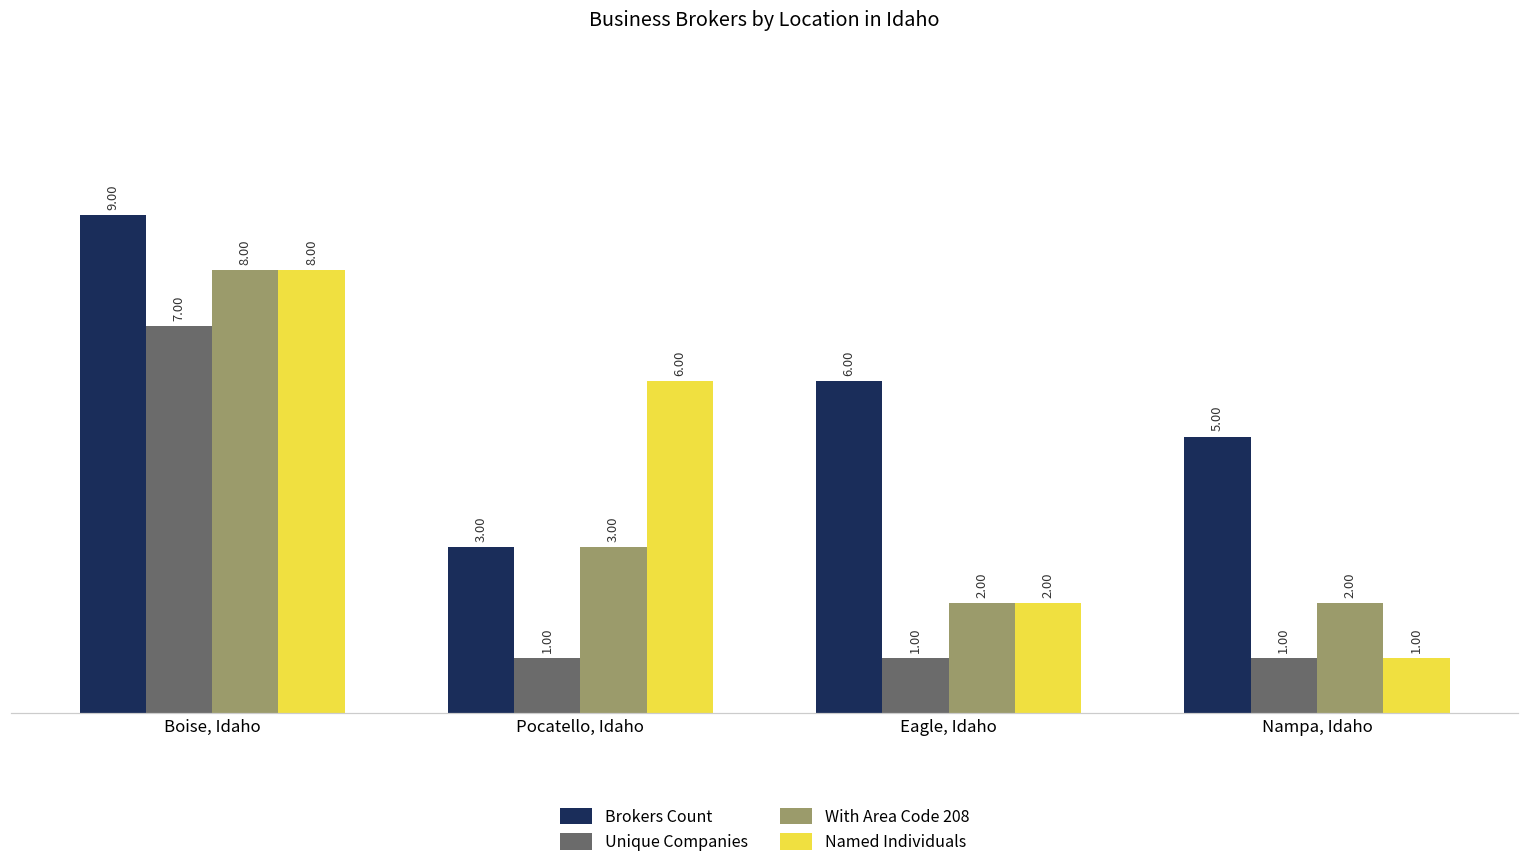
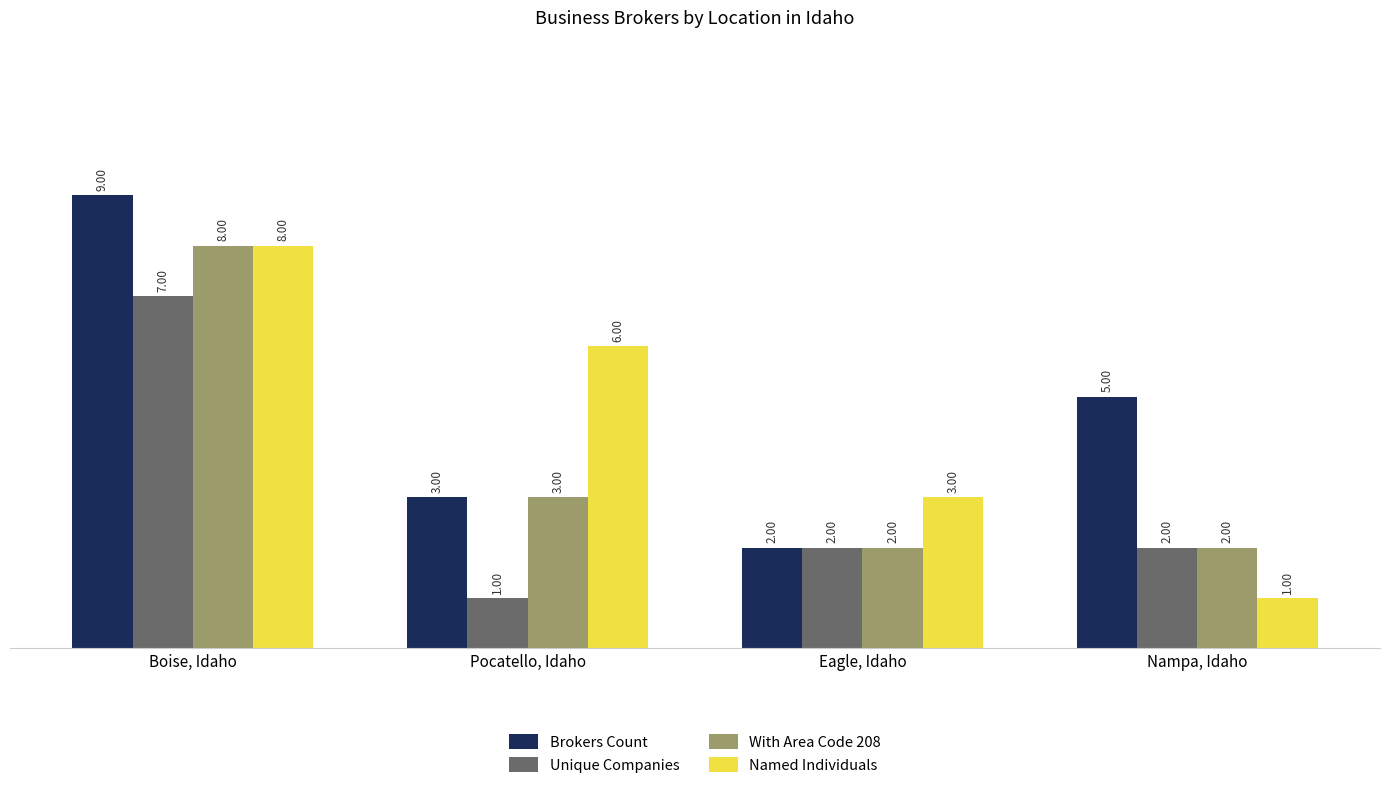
  {
    "Brokers Count": {
      "Boise, Idaho": 9.00,
      "Pocatello, Idaho": 3.00,
-     "Eagle, Idaho": 6.00,
+     "Eagle, Idaho": 2.00,
      "Nampa, Idaho": 5.00
    },
    "Unique Companies": {
      "Boise, Idaho": 7.00,
      "Pocatello, Idaho": 1.00,
-     "Eagle, Idaho": 1.00,
-     "Nampa, Idaho": 1.00
+     "Eagle, Idaho": 2.00,
+     "Nampa, Idaho": 2.00
    },
    "With Area Code 208": {
      "Boise, Idaho": 8.00,
      "Pocatello, Idaho": 3.00,
      "Eagle, Idaho": 2.00,
      "Nampa, Idaho": 2.00
    },
    "Named Individuals": {
      "Boise, Idaho": 8.00,
      "Pocatello, Idaho": 6.00,
-     "Eagle, Idaho": 2.00,
+     "Eagle, Idaho": 3.00,
      "Nampa, Idaho": 1.00
    }
  }
